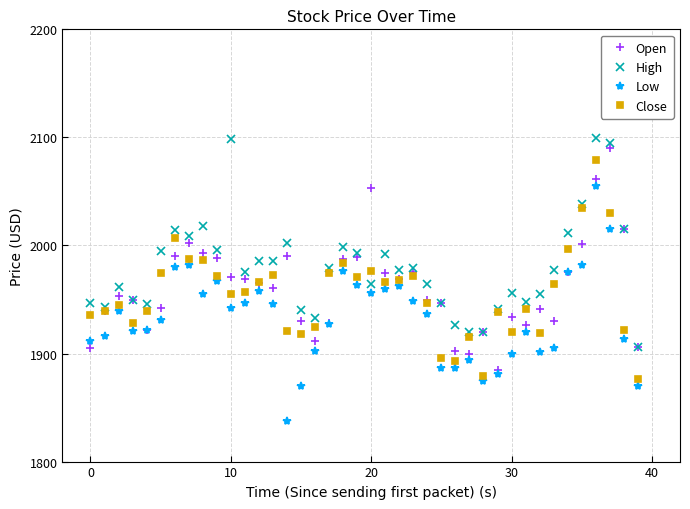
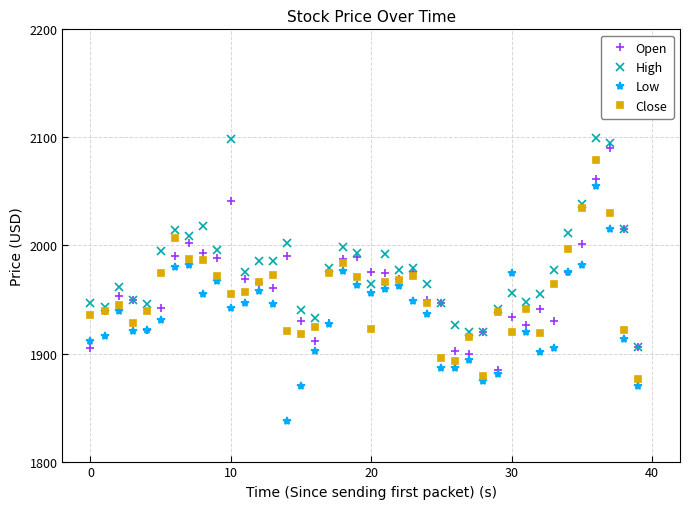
  {
    "Open": {
      "0": 1905,
-     "10": 1970,
-     "20": 2053,
+     "10": 2041,
+     "20": 1976,
      "30": 1934
    },
    "High": {
      "0": 1947,
      "10": 2098,
      "20": 1964,
      "30": 1956
    },
    "Low": {
      "0": 1911,
      "10": 1942,
      "20": 1956,
-     "30": 1900
+     "30": 1975
    },
    "Close": {
      "0": 1936,
      "10": 1955,
-     "20": 1976,
+     "20": 1923,
      "30": 1920
    }
  }
